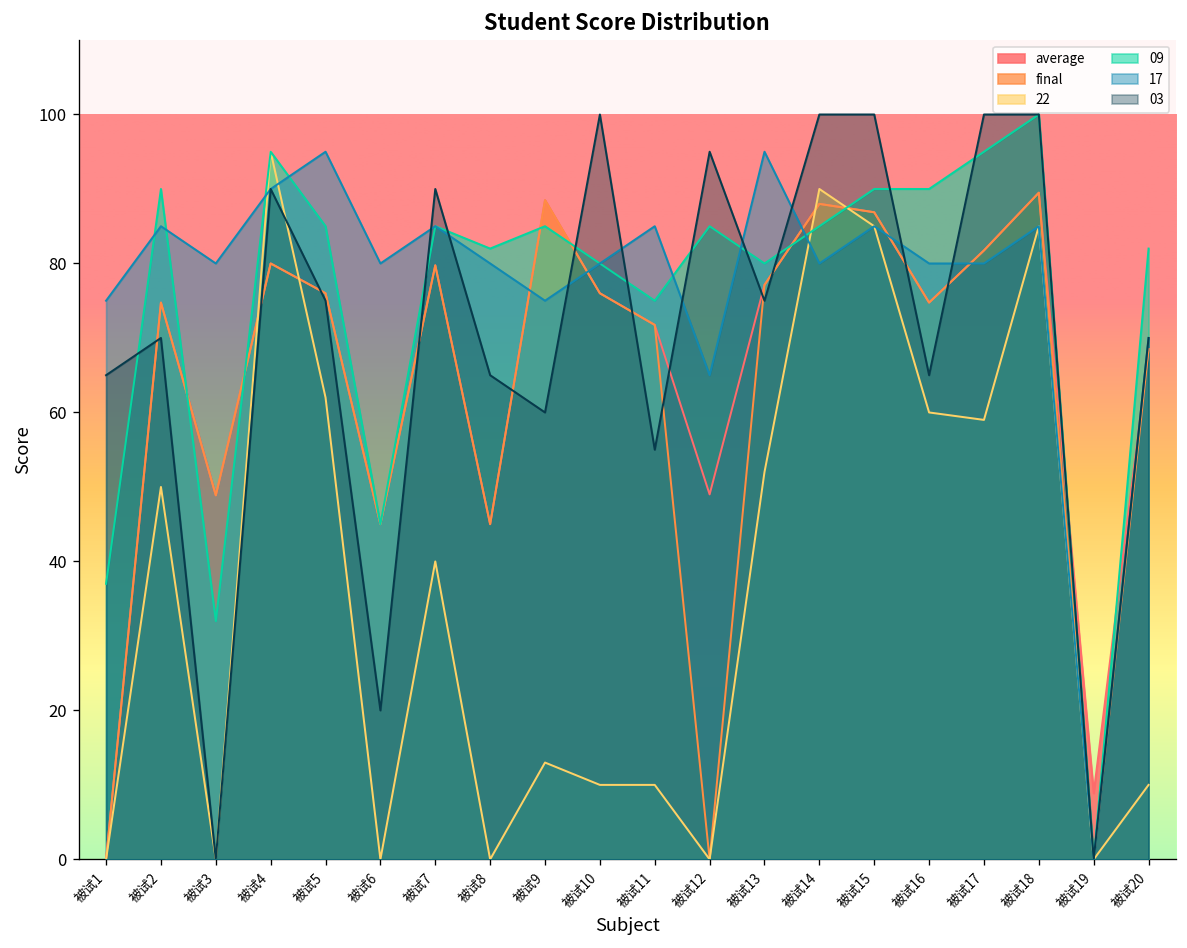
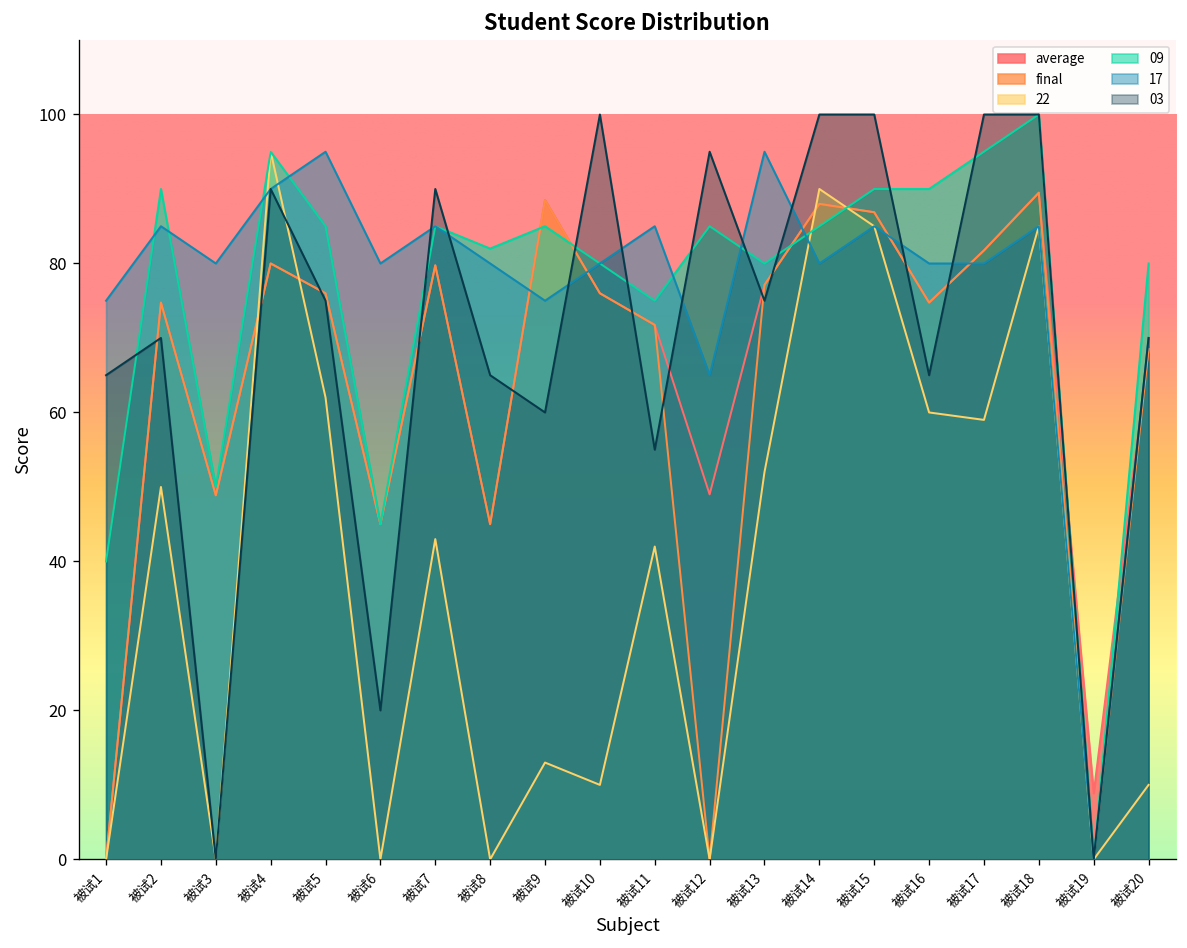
  {
    "22": {
      "被试2": 50,
      "被试5": 62,
      "被试6": 0,
-     "被试7": 40,
+     "被试7": 43,
      "被试8": 0,
      "被试9": 13,
      "被试10": 10,
-     "被试11": 10,
+     "被试11": 42,
      "被试13": 52,
      "被试14": 90,
      "被试16": 60,
      "被试17": 59,
      "被试20": 10
    },
    "09": {
-     "被试1": 37,
+     "被试1": 40,
      "被试2": 90,
-     "被试3": 32,
+     "被试3": 50,
      "被试5": 85,
      "被试8": 82,
      "被试9": 85,
      "被试11": 75,
      "被试12": 85,
      "被试13": 80,
      "被试14": 85,
      "被试15": 90,
      "被试16": 90,
      "被试17": 95,
-     "被试20": 82
+     "被试20": 80
    }
  }
